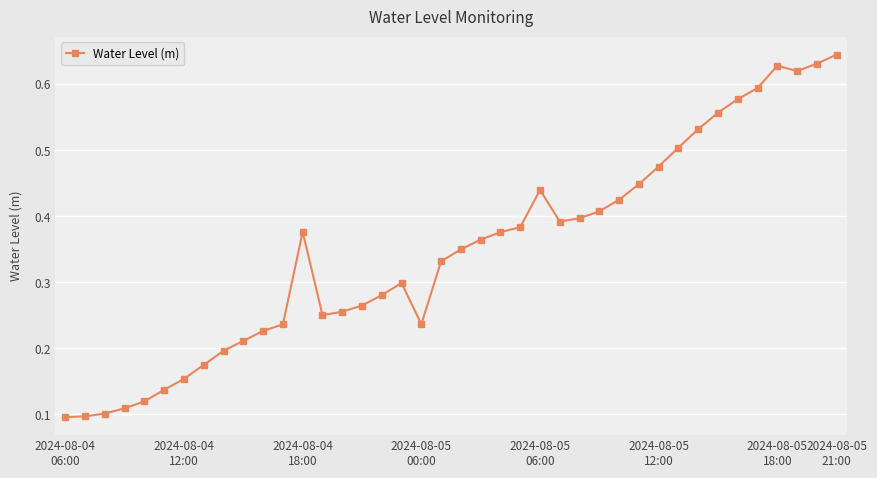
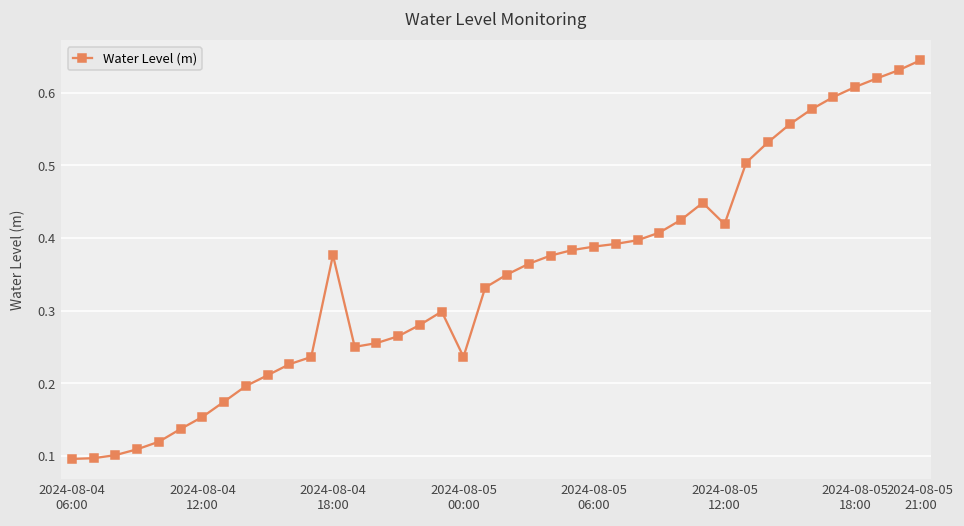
  {
    "2024-08-04 06:00": 0.10,
    "2024-08-04 12:00": 0.15,
    "2024-08-04 18:00": 0.38,
    "2024-08-05 00:00": 0.24,
-   "2024-08-05 06:00": 0.44,
-   "2024-08-05 12:00": 0.48,
-   "2024-08-05 18:00": 0.63,
+   "2024-08-05 06:00": 0.39,
+   "2024-08-05 12:00": 0.42,
+   "2024-08-05 18:00": 0.61,
    "2024-08-05 21:00": 0.64
  }
